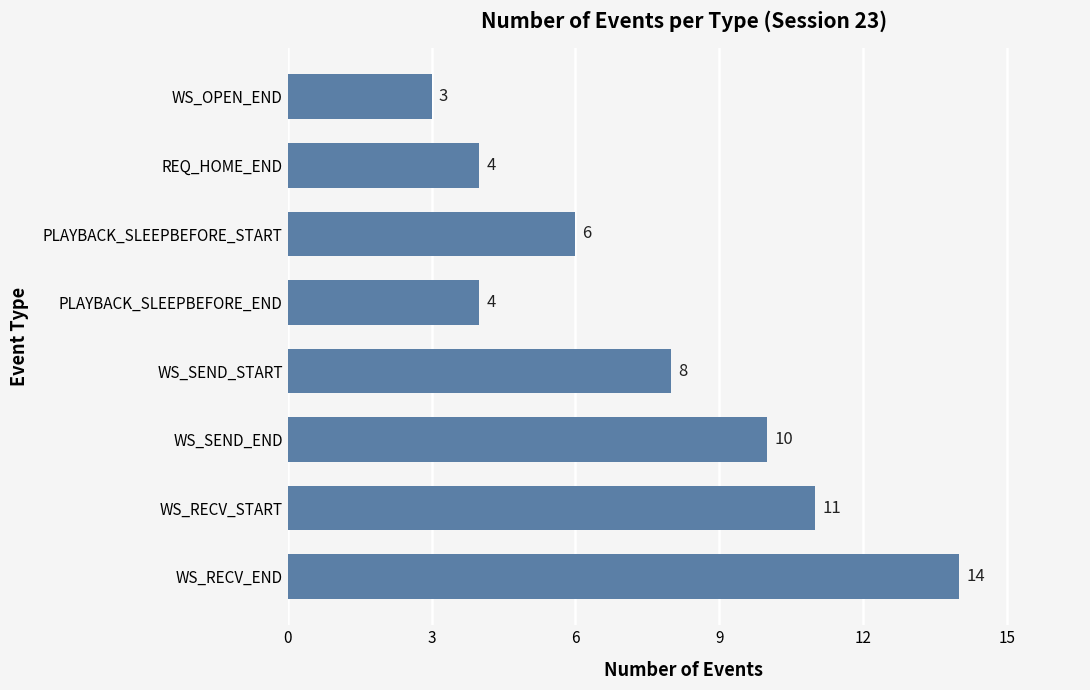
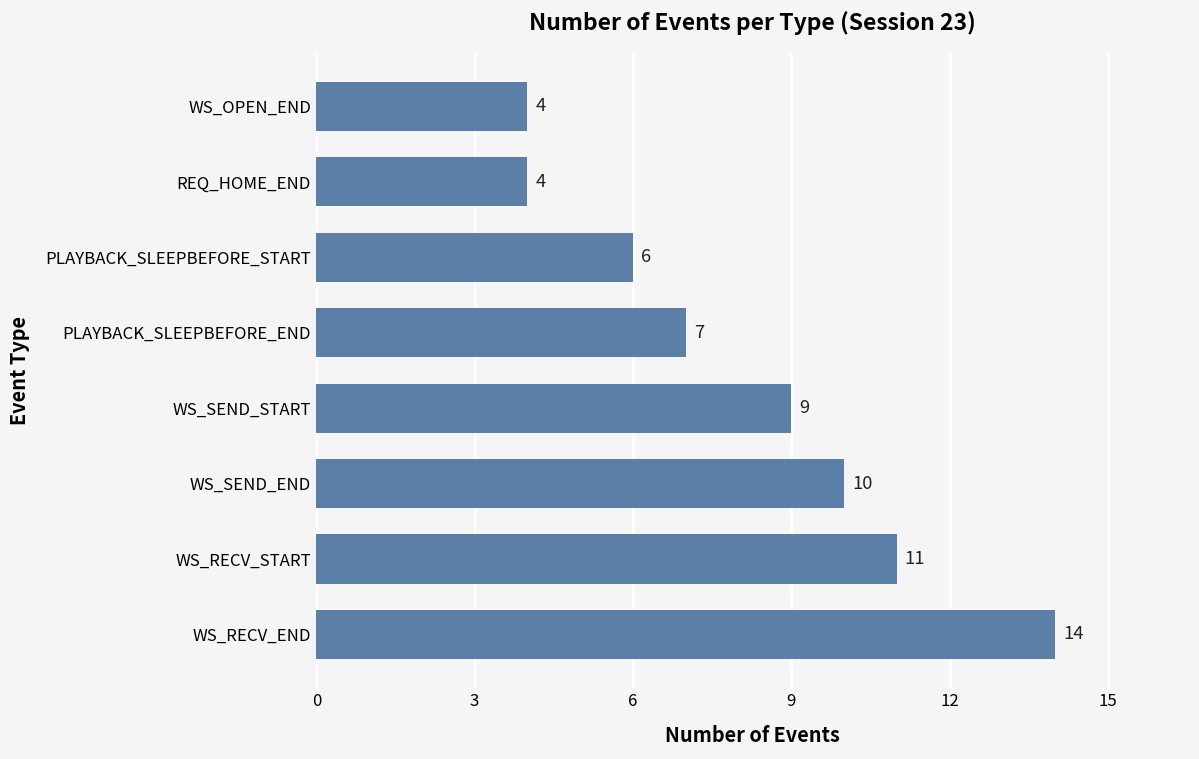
  {
-   "WS_OPEN_END": 3,
+   "WS_OPEN_END": 4,
    "REQ_HOME_END": 4,
    "PLAYBACK_SLEEPBEFORE_START": 6,
-   "PLAYBACK_SLEEPBEFORE_END": 4,
-   "WS_SEND_START": 8,
+   "PLAYBACK_SLEEPBEFORE_END": 7,
+   "WS_SEND_START": 9,
    "WS_SEND_END": 10,
    "WS_RECV_START": 11,
    "WS_RECV_END": 14
  }
